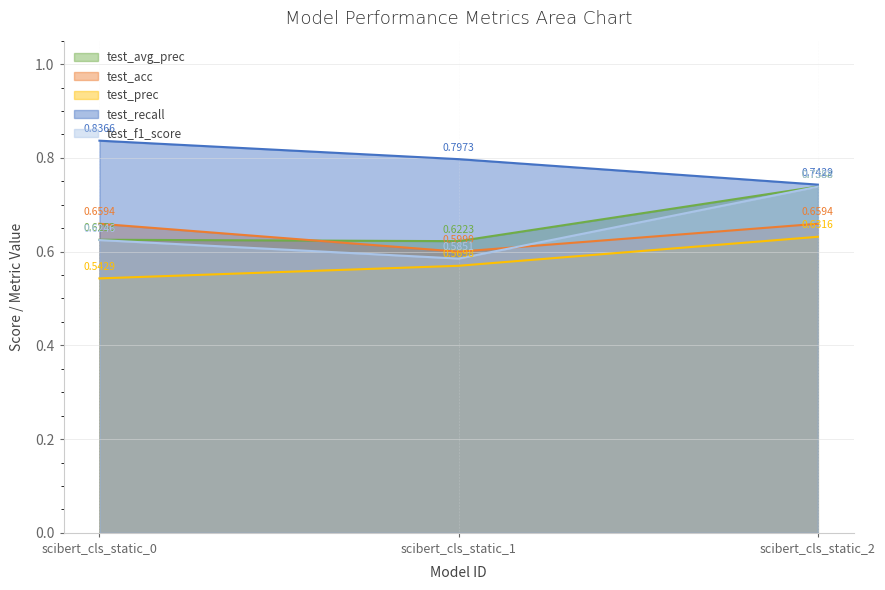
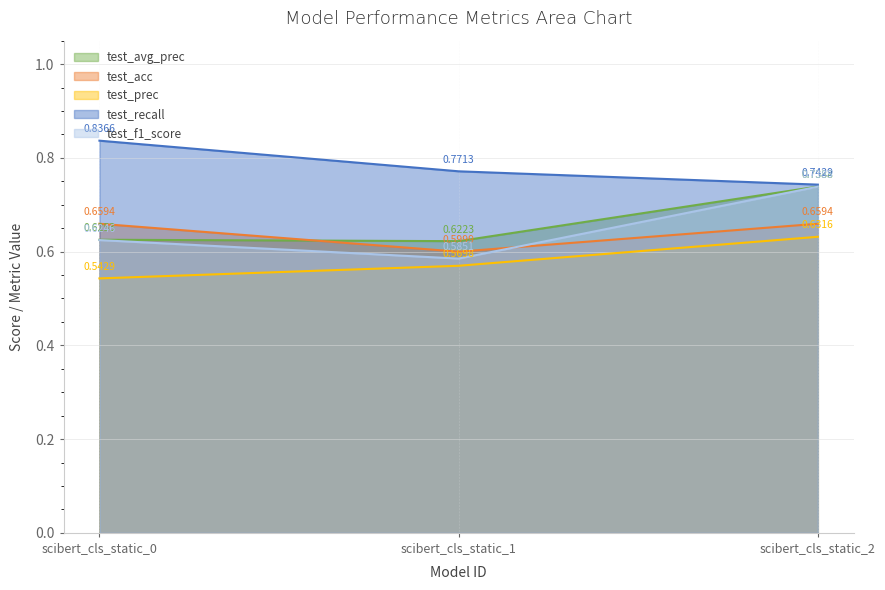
  {
    "test_avg_prec": {
      "scibert_cls_static_1": 0.6223
    },
    "test_recall": {
      "scibert_cls_static_0": 0.8366,
-     "scibert_cls_static_1": 0.7973
+     "scibert_cls_static_1": 0.7713
    }
  }
